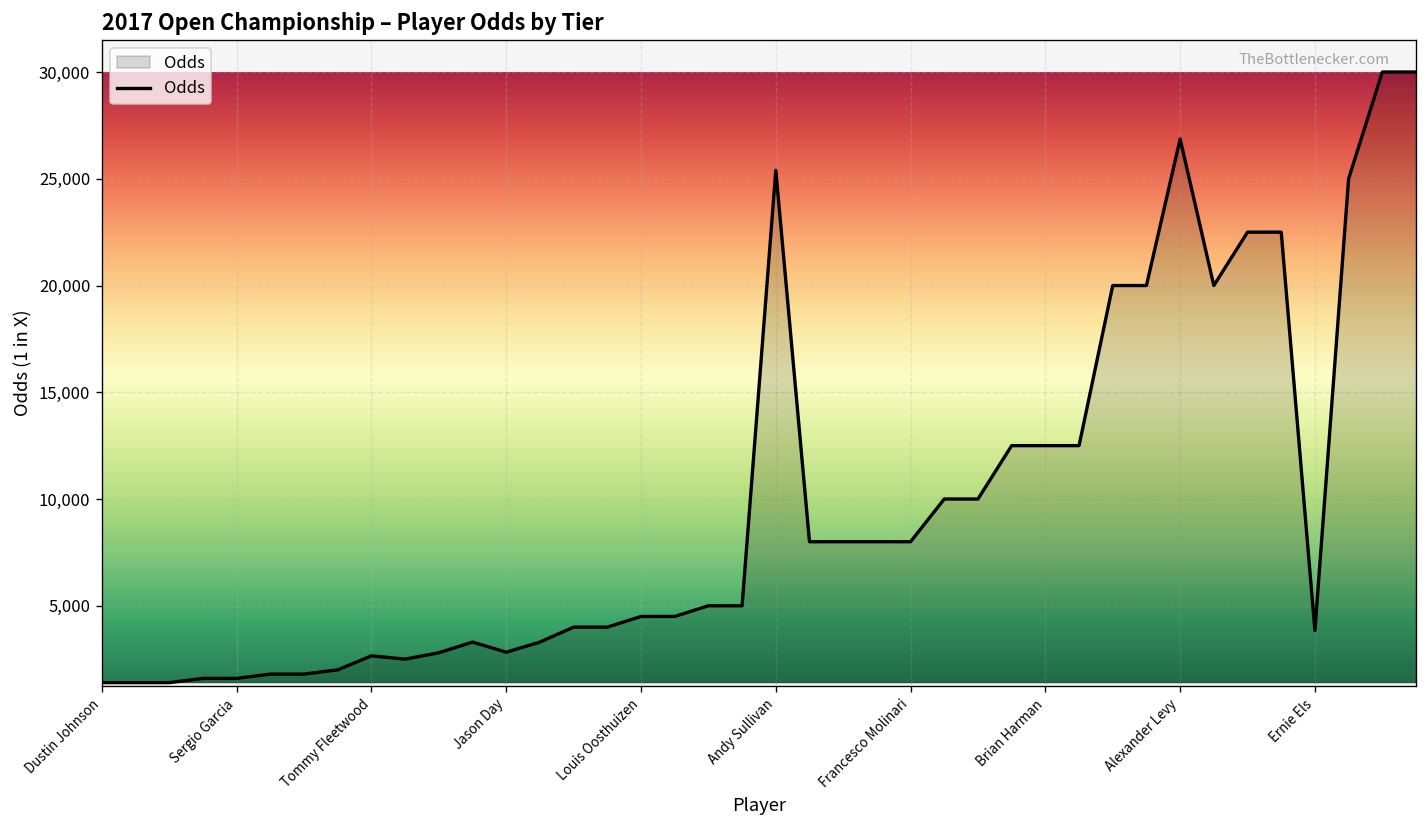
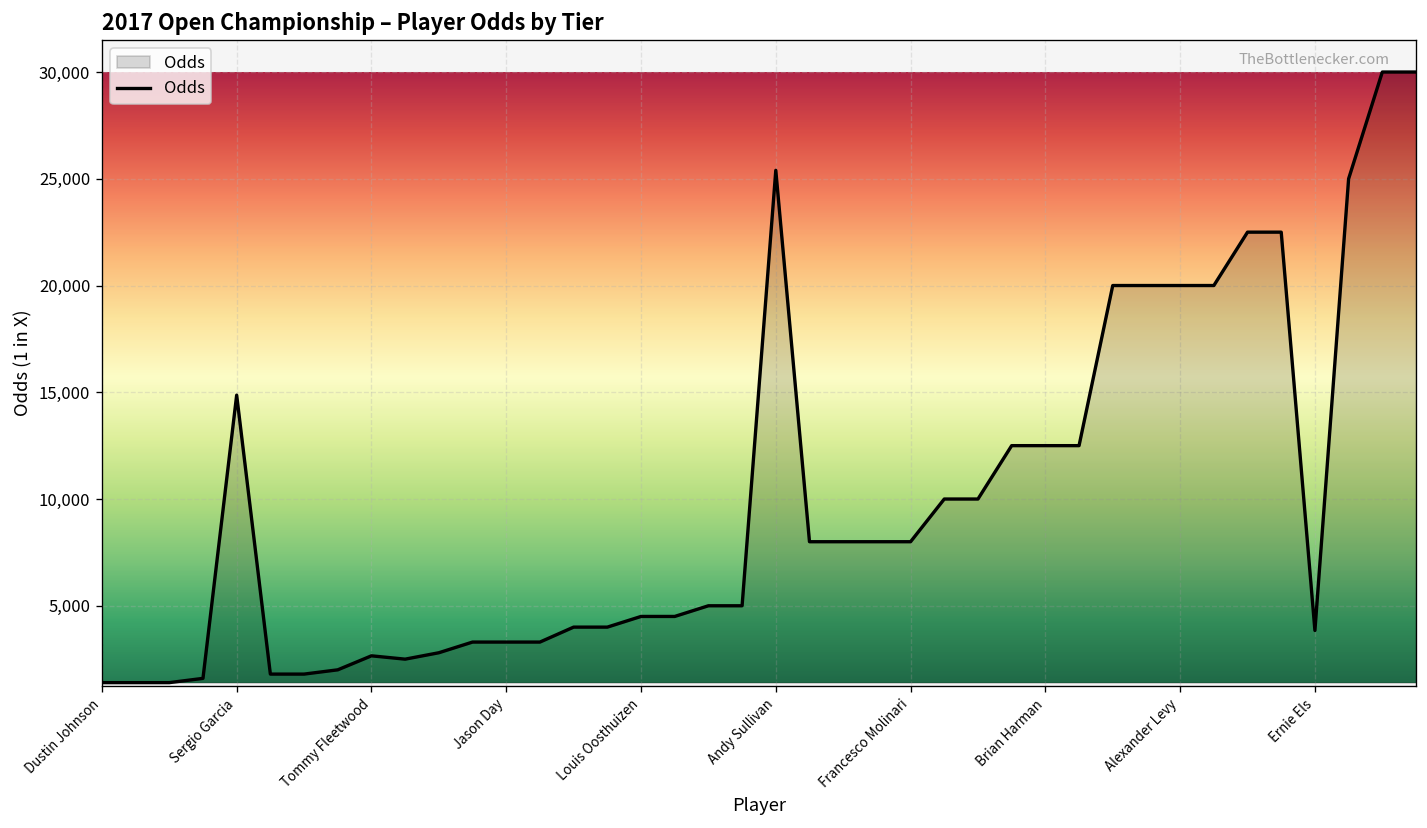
  {
    "Dustin Johnson": "1,400",
-   "Sergio Garcia": "1,600",
+   "Sergio Garcia": "14,900",
    "Tommy Fleetwood": "2,700",
-   "Jason Day": "2,800",
+   "Jason Day": "3,300",
    "Louis Oosthuizen": "4,500",
    "Andy Sullivan": "25,400",
    "Francesco Molinari": "8,000",
    "Brian Harman": "12,500",
-   "Alexander Levy": "26,900",
+   "Alexander Levy": "20,000",
    "Ernie Els": "3,800"
  }
